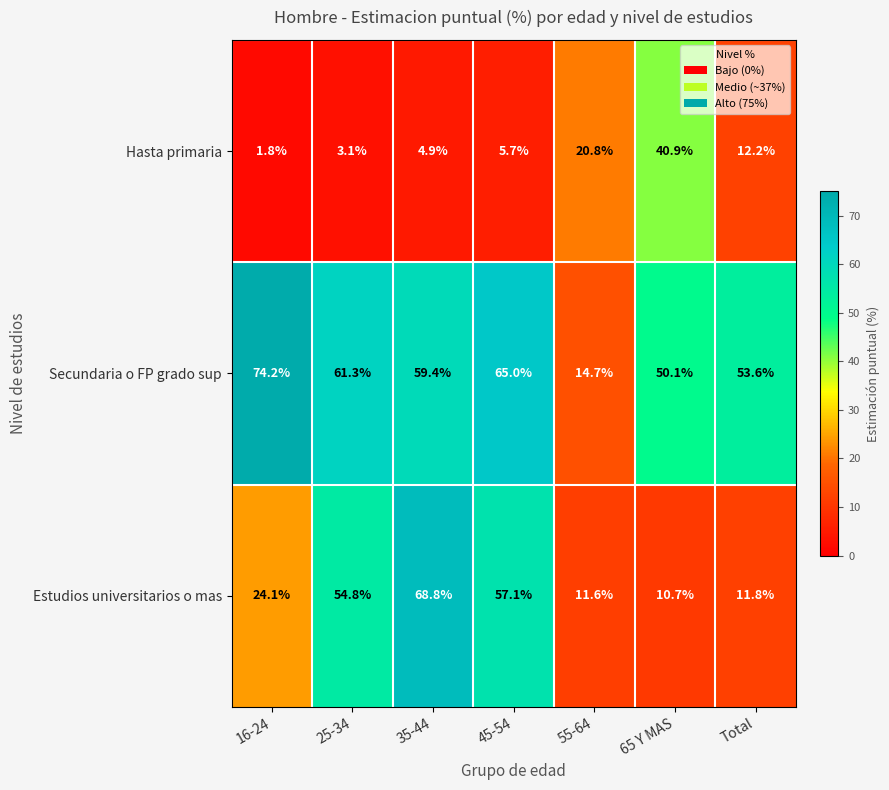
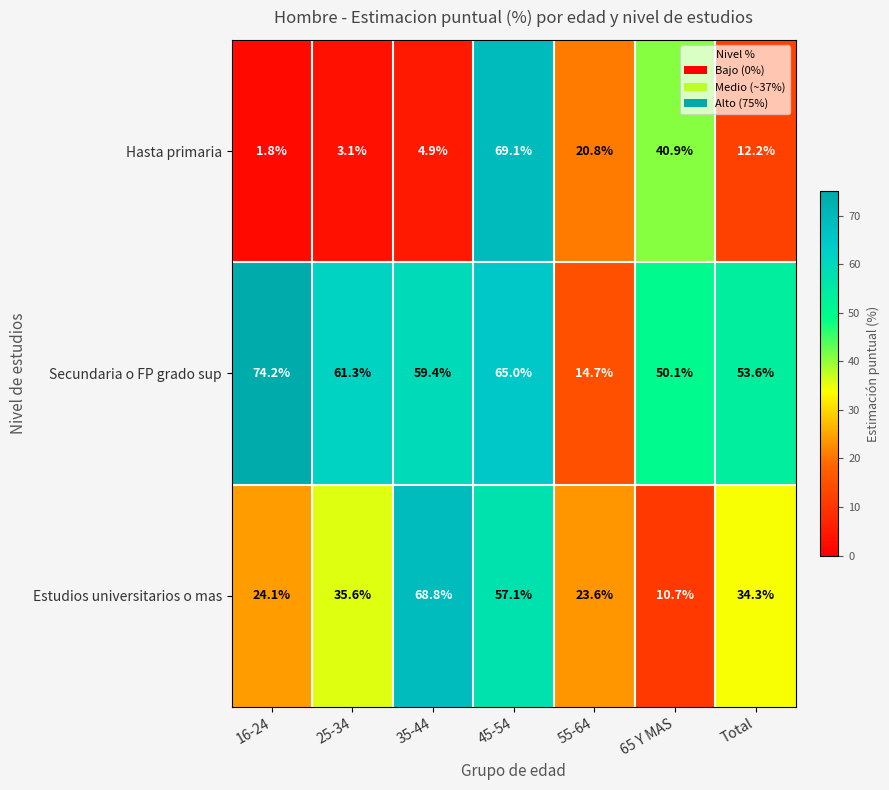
  {
    "Hasta primaria": {
      "16-24": "1.8%",
      "25-34": "3.1%",
      "35-44": "4.9%",
-     "45-54": "5.7%",
+     "45-54": "69.1%",
      "55-64": "20.8%",
      "65 Y MAS": "40.9%",
      "Total": "12.2%"
    },
    "Secundaria o FP grado sup": {
      "16-24": "74.2%",
      "25-34": "61.3%",
      "35-44": "59.4%",
      "45-54": "65.0%",
      "55-64": "14.7%",
      "65 Y MAS": "50.1%",
      "Total": "53.6%"
    },
    "Estudios universitarios o mas": {
      "16-24": "24.1%",
-     "25-34": "54.8%",
+     "25-34": "35.6%",
      "35-44": "68.8%",
      "45-54": "57.1%",
-     "55-64": "11.6%",
+     "55-64": "23.6%",
      "65 Y MAS": "10.7%",
-     "Total": "11.8%"
+     "Total": "34.3%"
    }
  }
